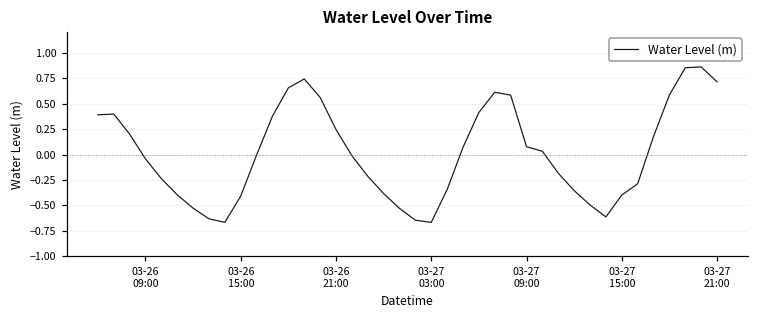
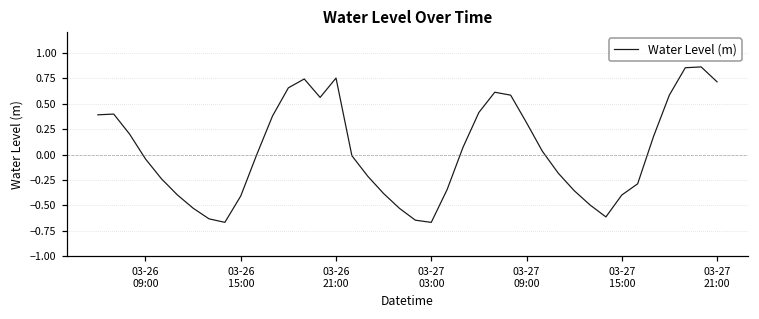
  {
    "03-26 09:00": 0.0,
    "03-26 15:00": -0.4,
-   "03-26 21:00": 0.2,
+   "03-26 21:00": 0.8,
    "03-27 03:00": -0.7,
-   "03-27 09:00": 0.1,
+   "03-27 09:00": 0.3,
    "03-27 15:00": -0.4,
    "03-27 21:00": 0.7
  }
